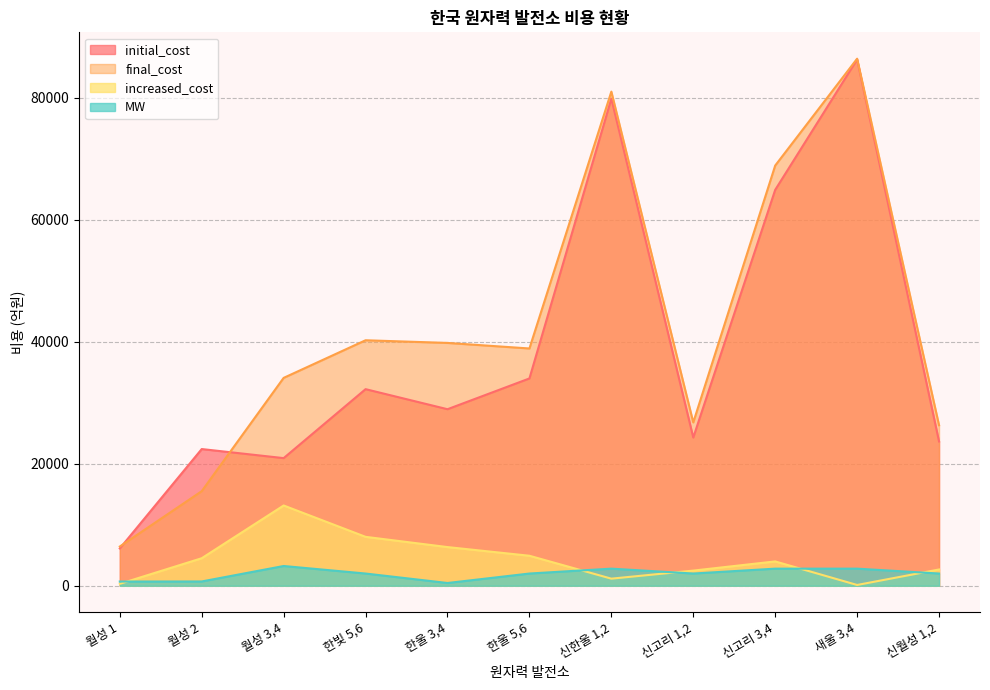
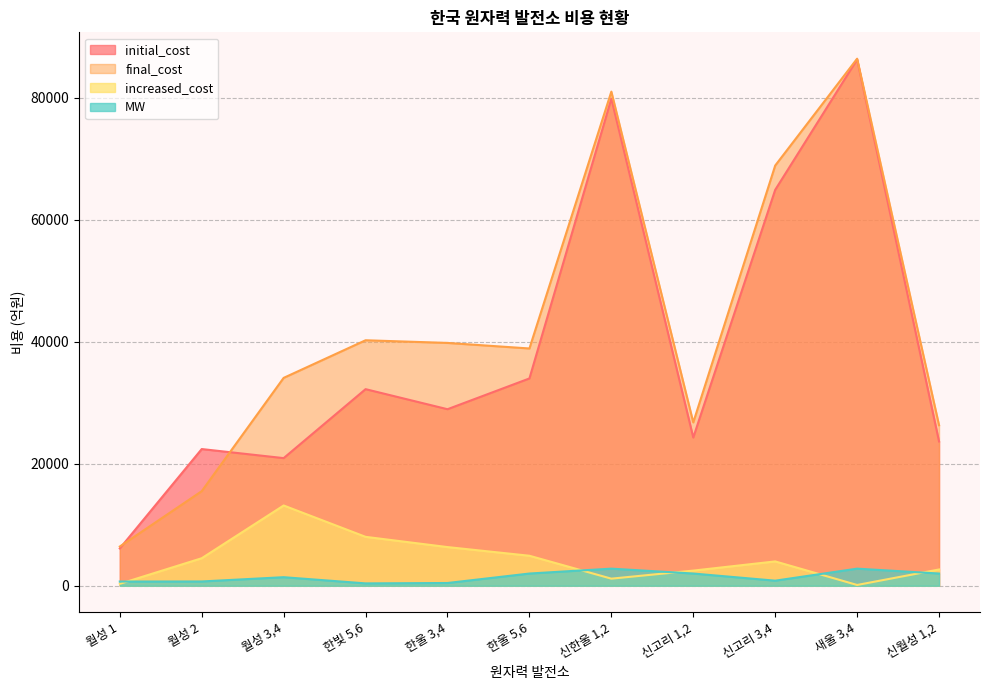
  {
    "initial_cost": {
      "월성 2": 22000,
      "월성 3,4": 21000,
      "한빛 5,6": 32000,
      "한울 3,4": 29000,
      "한울 5,6": 34000,
      "신한울 1,2": 80000,
      "신고리 1,2": 24000,
      "신고리 3,4": 65000,
      "신월성 1,2": 24000
    },
    "MW": {
      "월성 2": 1000,
-     "월성 3,4": 3000,
-     "한빛 5,6": 2000,
+     "월성 3,4": 1000,
+     "한빛 5,6": 0,
      "한울 3,4": 0,
      "한울 5,6": 2000,
      "신한울 1,2": 3000,
      "신고리 1,2": 2000,
-     "신고리 3,4": 3000,
+     "신고리 3,4": 1000,
      "새울 3,4": 3000,
      "신월성 1,2": 2000
    }
  }
